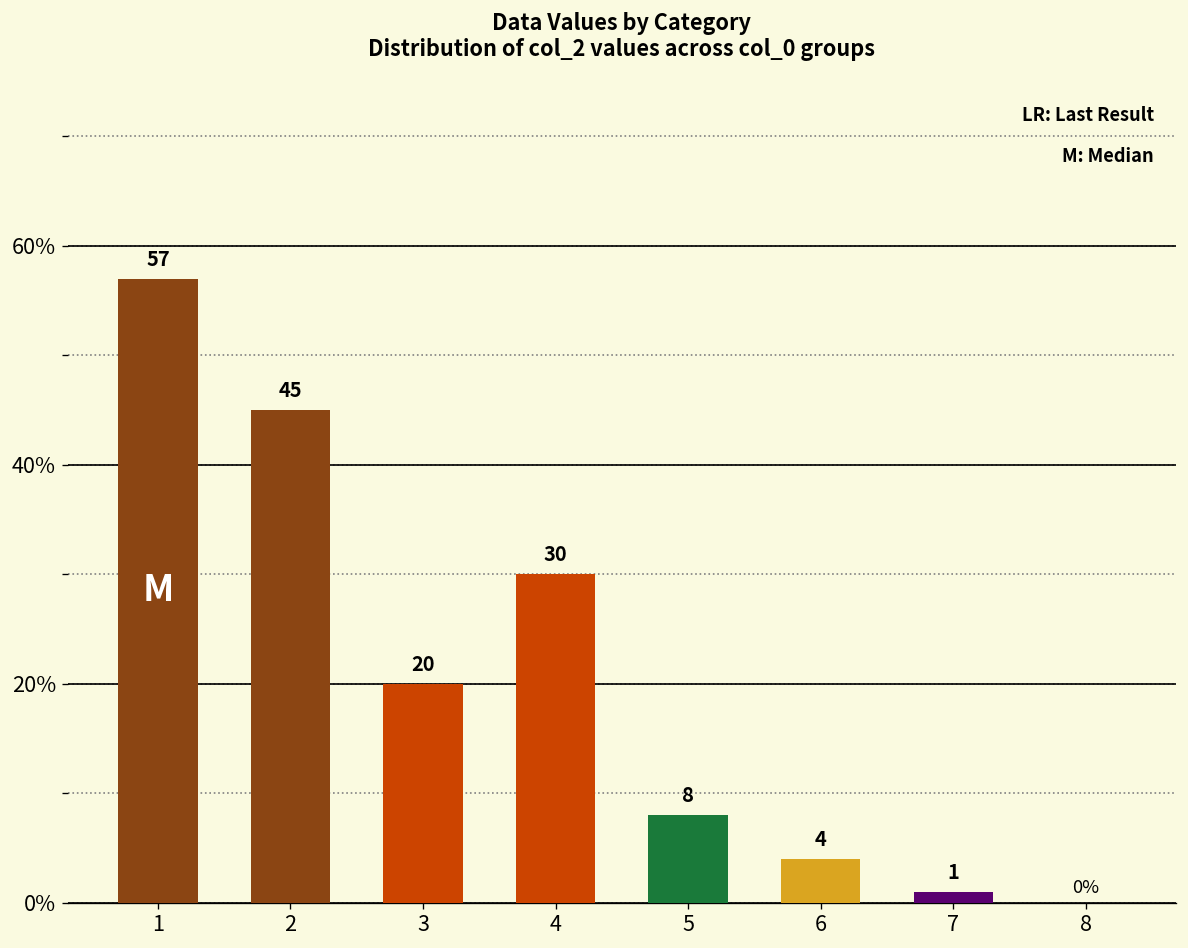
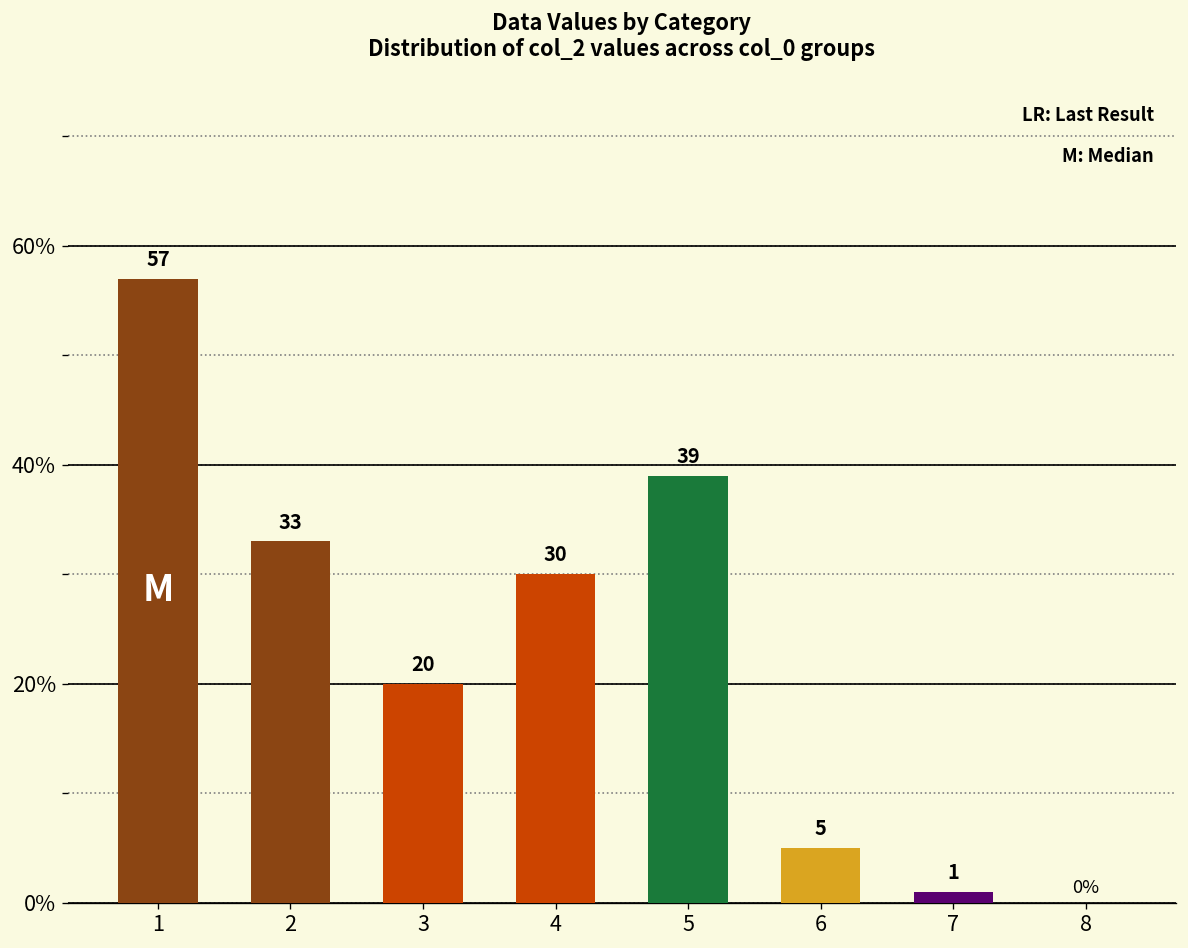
  {
    "1": "57",
-   "2": "45",
+   "2": "33",
    "3": "20",
    "4": "30",
-   "5": "8",
-   "6": "4",
+   "5": "39",
+   "6": "5",
    "7": "1",
    "8": "0%"
  }
